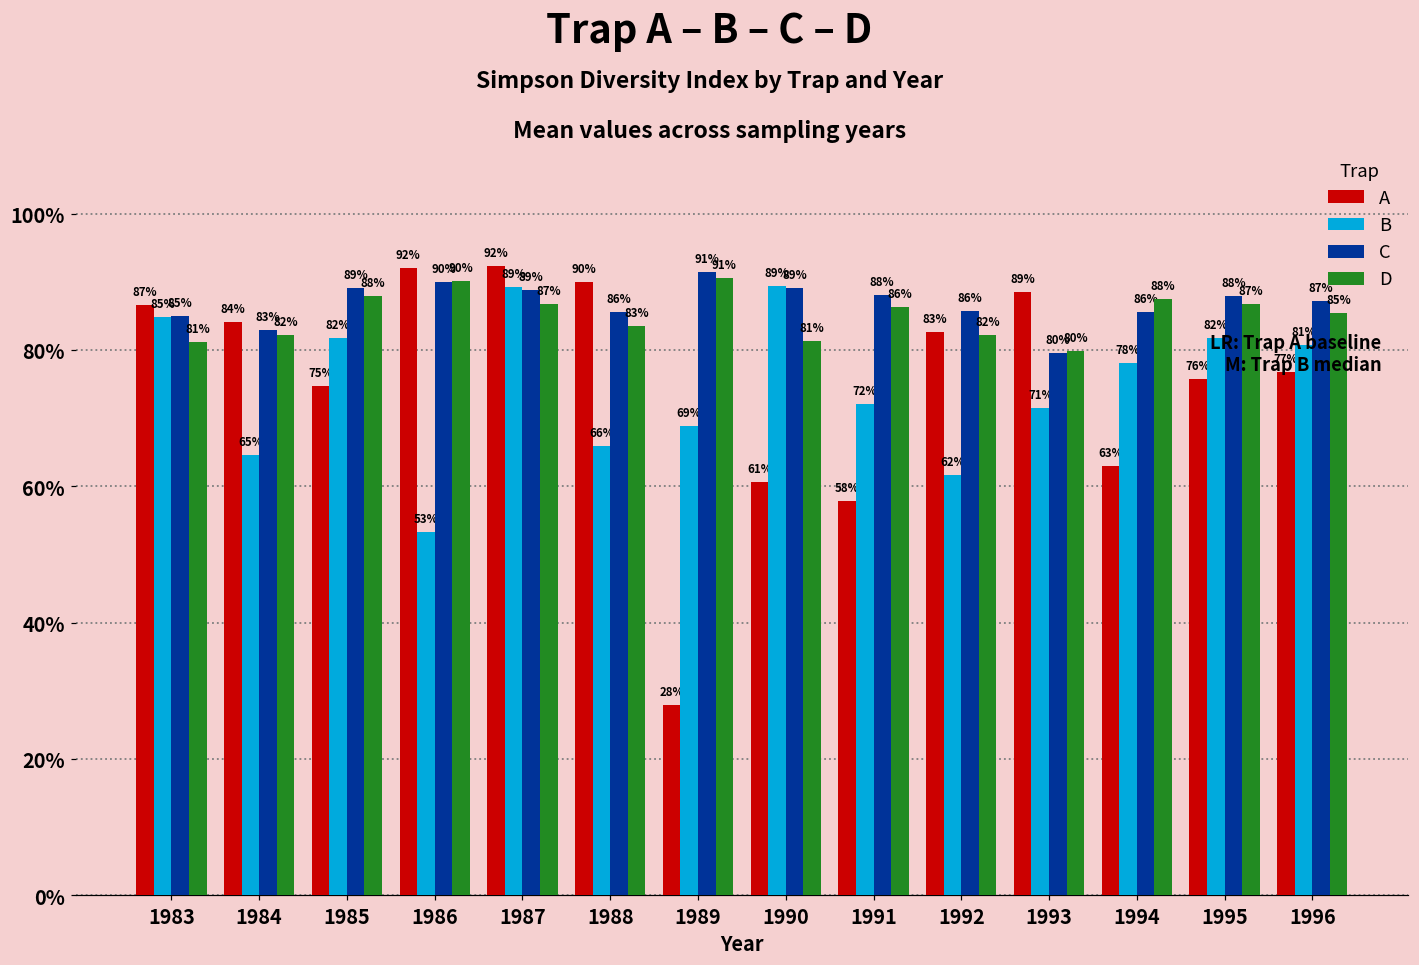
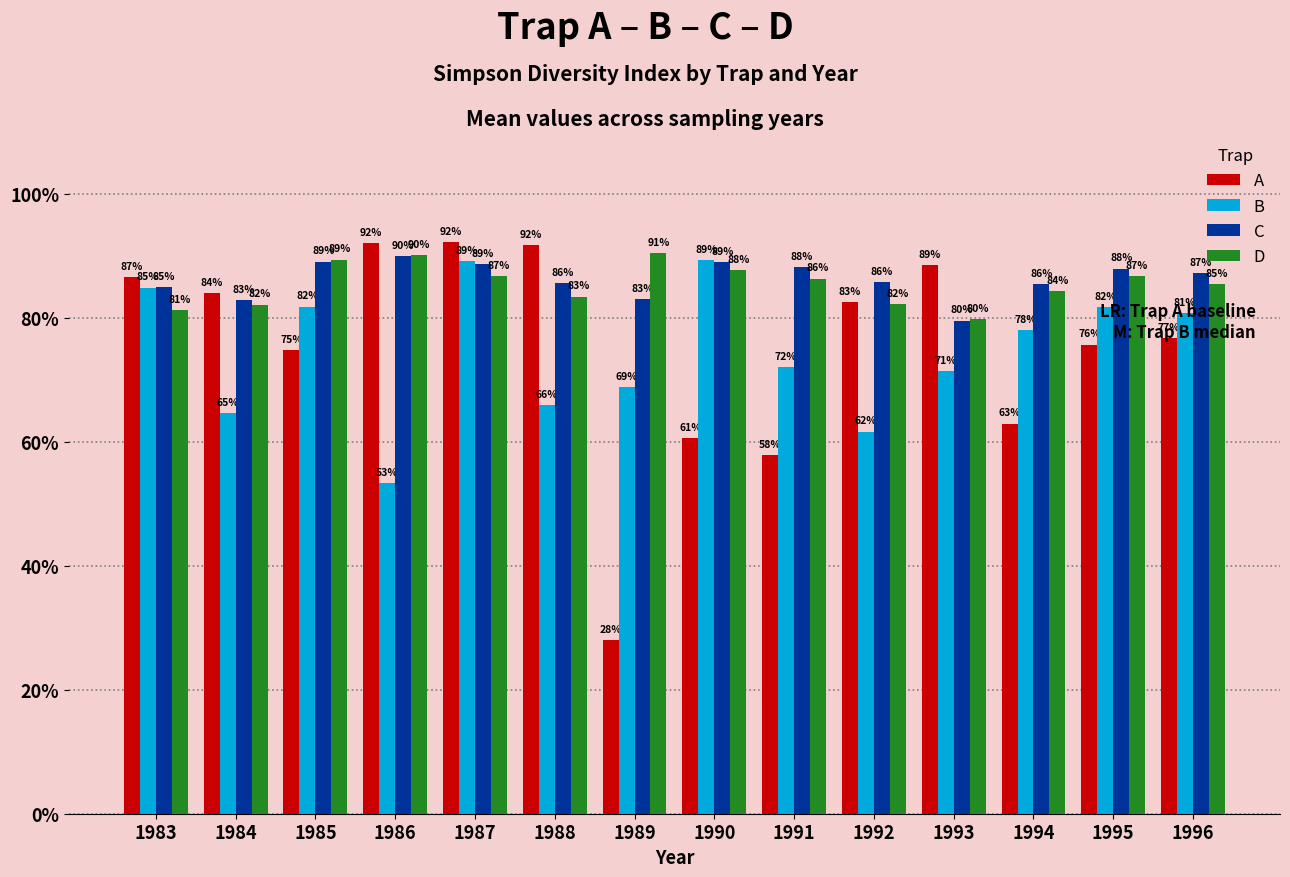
  {
    "A": {
      "1983": "87%",
      "1984": "84%",
      "1985": "75%",
      "1986": "92%",
      "1987": "92%",
-     "1988": "90%",
+     "1988": "92%",
      "1989": "28%",
      "1990": "61%",
      "1991": "58%",
      "1992": "83%",
      "1993": "89%",
      "1994": "63%",
      "1995": "76%"
    },
    "B": {
      "1984": "65%",
      "1985": "82%",
      "1986": "53%",
      "1988": "66%",
      "1989": "69%",
      "1991": "72%",
      "1992": "62%",
      "1993": "71%",
      "1994": "78%",
      "1995": "82%"
    },
    "C": {
      "1985": "89%",
      "1988": "86%",
-     "1989": "91%",
+     "1989": "83%",
      "1991": "88%",
      "1992": "86%",
      "1994": "86%",
      "1995": "88%"
    },
    "D": {
      "1983": "81%",
-     "1985": "88%",
+     "1985": "89%",
      "1987": "87%",
      "1988": "83%",
-     "1990": "81%",
+     "1990": "88%",
      "1991": "86%",
      "1992": "82%",
-     "1994": "88%",
+     "1994": "84%",
      "1995": "87%"
    }
  }
